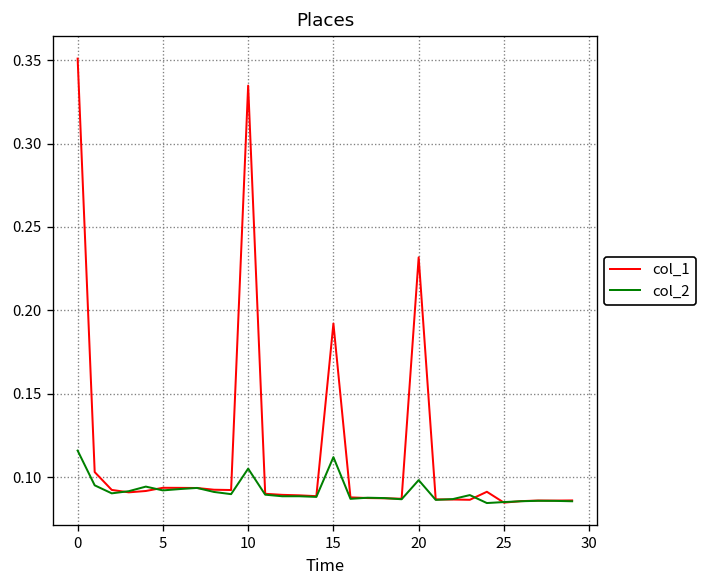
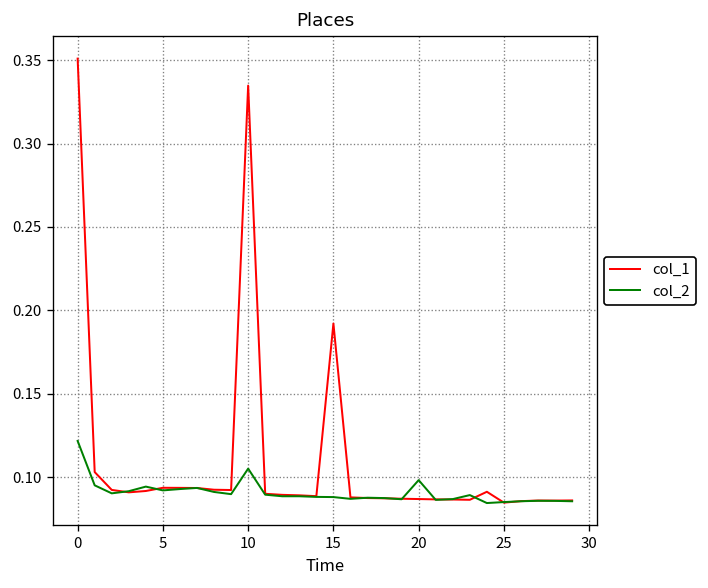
  {
    "col_1": {
      "0": 0.351,
      "10": 0.335,
      "15": 0.192,
-     "20": 0.232
+     "20": 0.087
    },
    "col_2": {
-     "0": 0.116,
+     "0": 0.122,
      "10": 0.105,
-     "15": 0.112,
+     "15": 0.088,
      "20": 0.098
    }
  }
